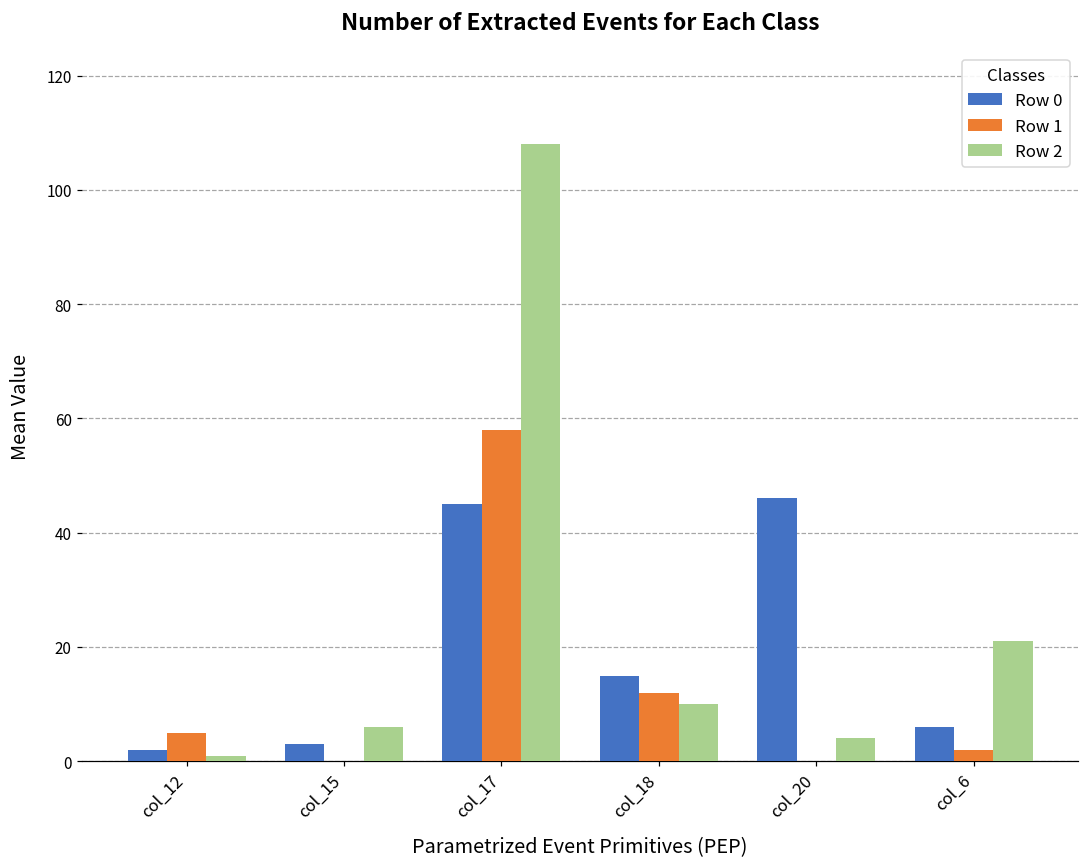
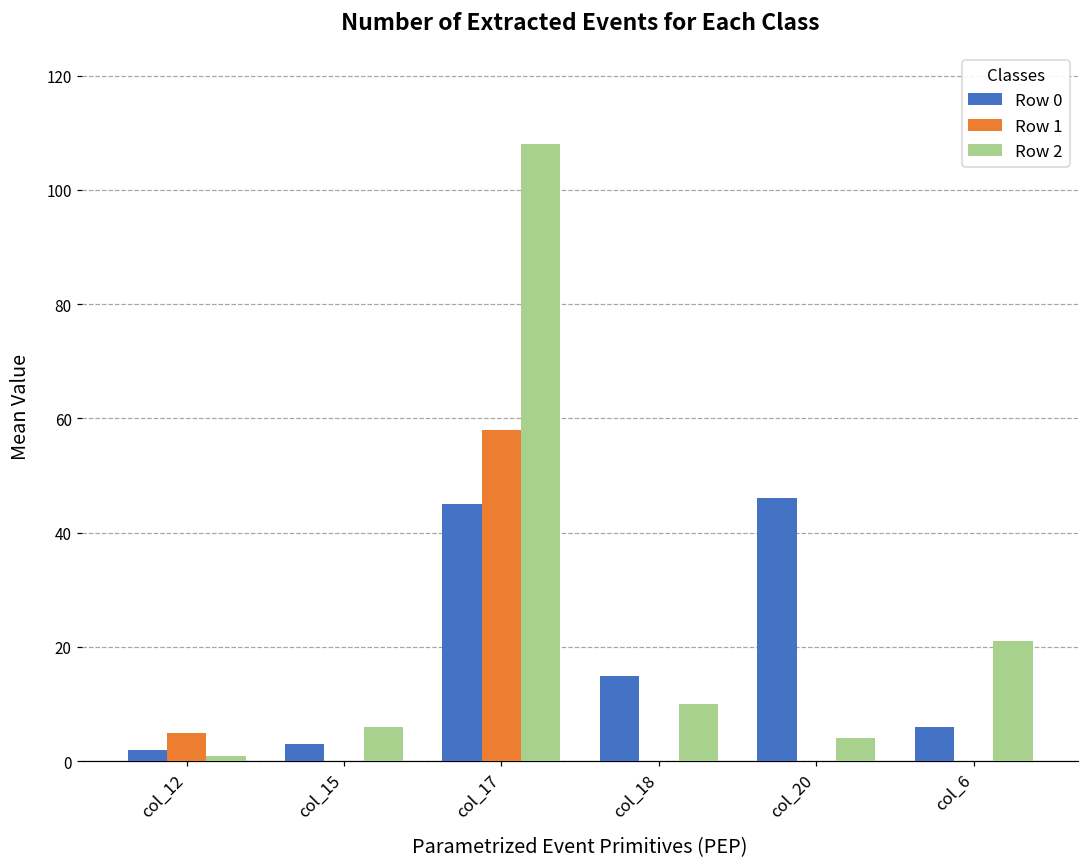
  {
    "Row 0": {
      "col_12": 2,
      "col_15": 3,
      "col_17": 45,
      "col_18": 15,
      "col_20": 46,
      "col_6": 6
    },
    "Row 1": {
      "col_12": 5,
      "col_15": 0,
      "col_17": 58,
-     "col_18": 12,
+     "col_18": 0,
      "col_20": 0,
-     "col_6": 2
+     "col_6": 0
    },
    "Row 2": {
      "col_12": 1,
      "col_15": 6,
      "col_17": 108,
      "col_18": 10,
      "col_20": 4,
      "col_6": 21
    }
  }
